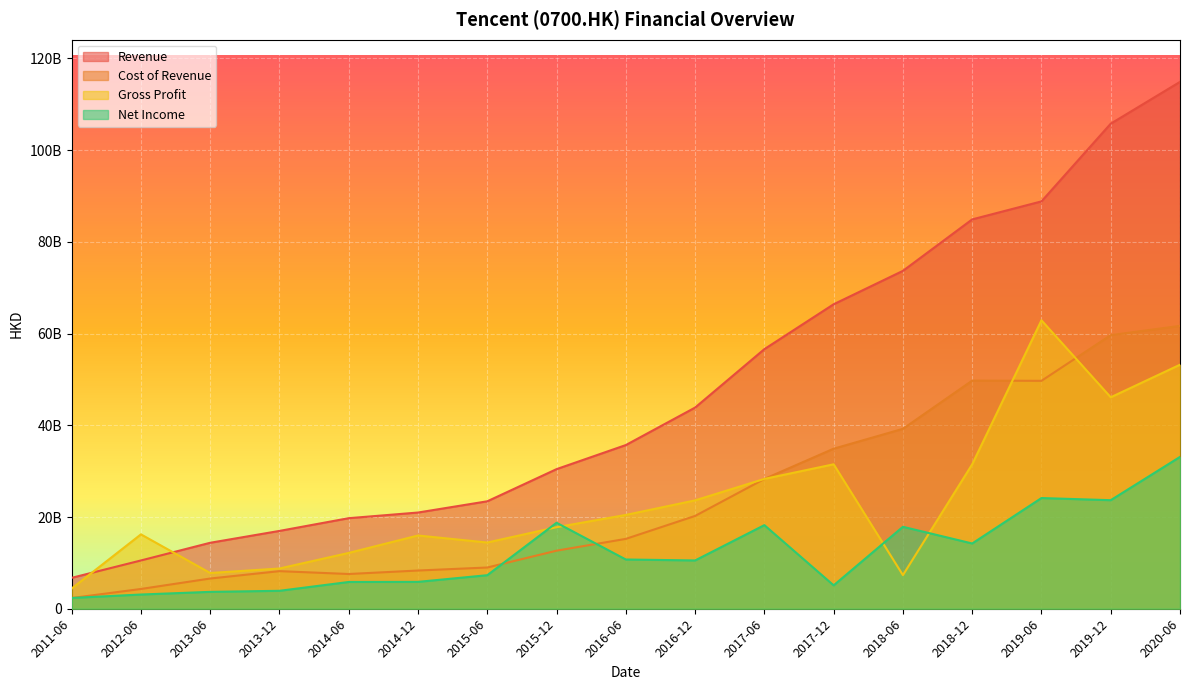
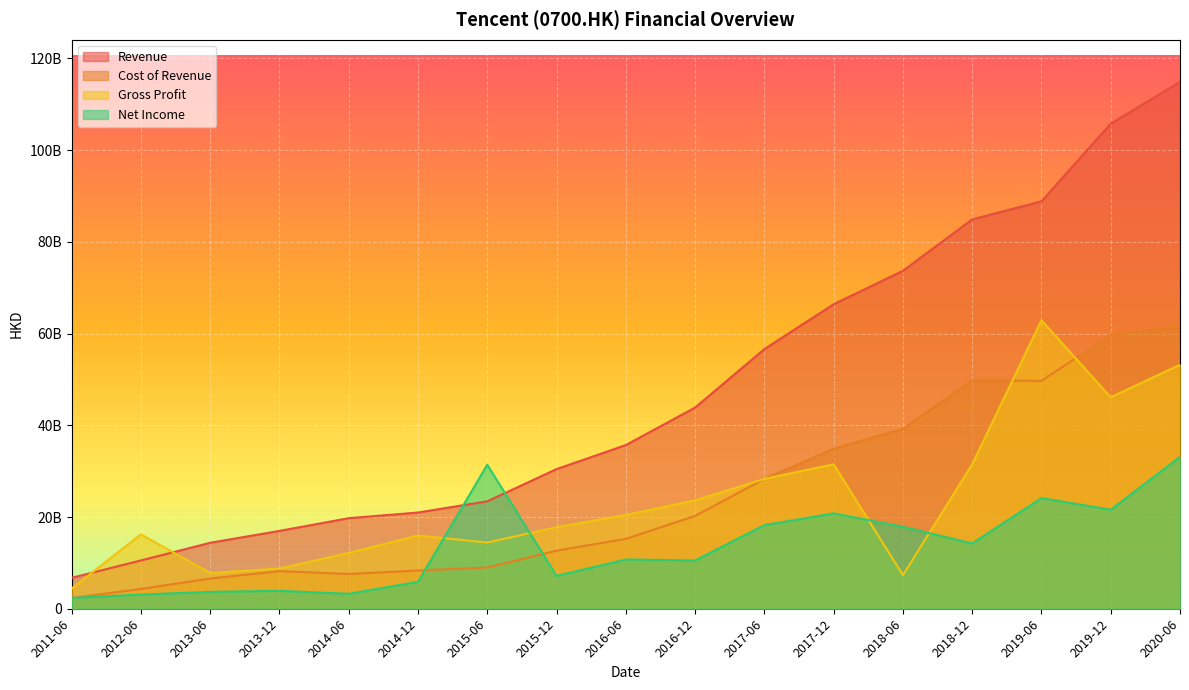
  {
    "Gross Profit": {
      "2011-06": 4000000000,
      "2012-06": 16000000000,
      "2013-06": 8000000000,
      "2013-12": 9000000000,
      "2014-06": 12000000000,
      "2014-12": 16000000000,
      "2015-06": 14000000000,
      "2015-12": 18000000000,
      "2016-06": 20000000000,
      "2016-12": 24000000000,
      "2017-12": 31000000000,
      "2018-06": 7000000000,
      "2018-12": 31000000000,
      "2019-06": 63000000000,
      "2019-12": 46000000000,
      "2020-06": 53000000000
    },
    "Net Income": {
      "2012-06": 3000000000,
      "2013-06": 4000000000,
      "2013-12": 4000000000,
-     "2014-06": 6000000000,
+     "2014-06": 3000000000,
      "2014-12": 6000000000,
-     "2015-06": 7000000000,
-     "2015-12": 19000000000,
+     "2015-06": 31000000000,
+     "2015-12": 7000000000,
      "2016-06": 11000000000,
      "2016-12": 11000000000,
      "2017-06": 18000000000,
-     "2017-12": 5000000000,
+     "2017-12": 21000000000,
      "2018-06": 18000000000,
      "2018-12": 14000000000,
      "2019-06": 24000000000,
-     "2019-12": 24000000000,
+     "2019-12": 22000000000,
      "2020-06": 33000000000
    }
  }
